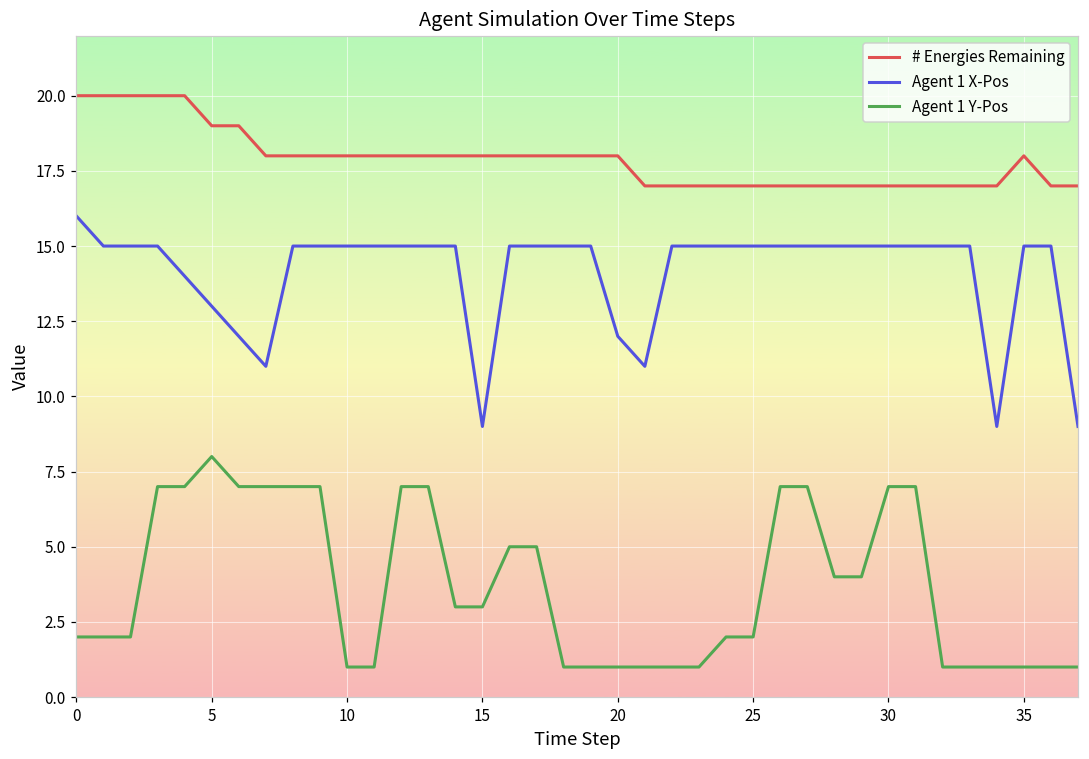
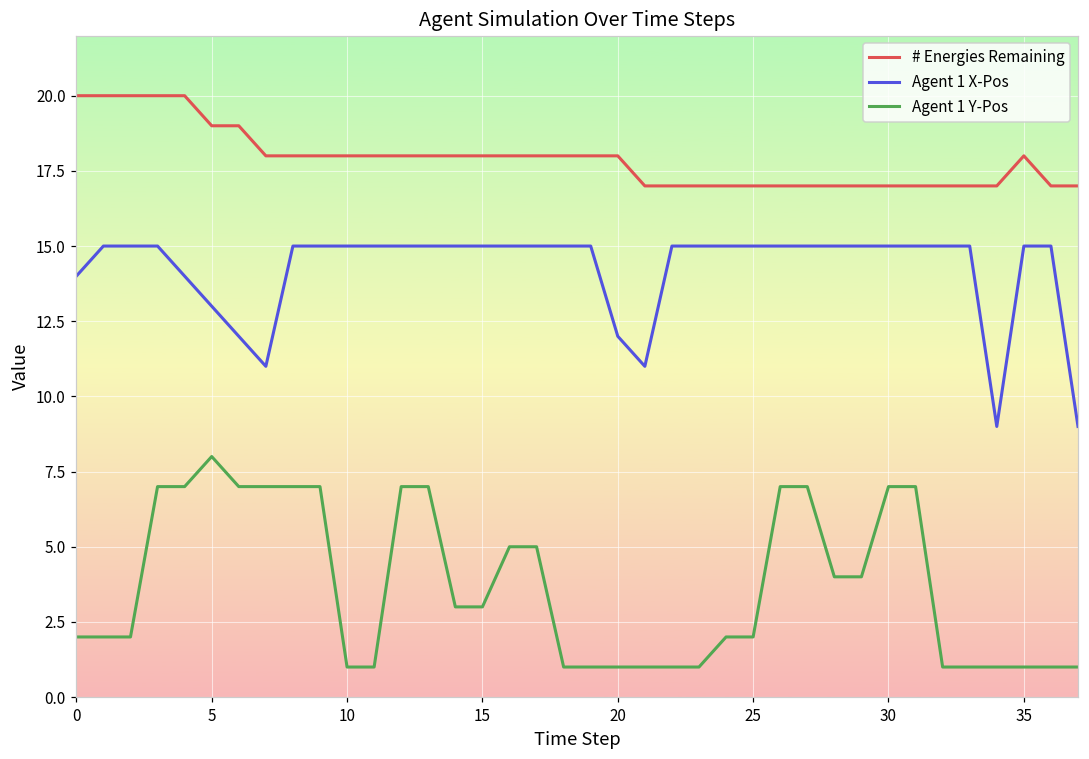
  {
    "# Energies Remaining": {
      "0": 20,
      "5": 19,
      "10": 18,
      "15": 18,
      "20": 18,
      "25": 17,
      "30": 17,
      "35": 18
    },
    "Agent 1 X-Pos": {
-     "0": 16,
+     "0": 14,
      "5": 13,
      "10": 15,
-     "15": 9,
+     "15": 15,
      "20": 12,
      "25": 15,
      "30": 15,
      "35": 15
    },
    "Agent 1 Y-Pos": {
      "0": 2,
      "5": 8,
      "10": 1,
      "15": 3,
      "20": 1,
      "25": 2,
      "30": 7,
      "35": 1
    }
  }
